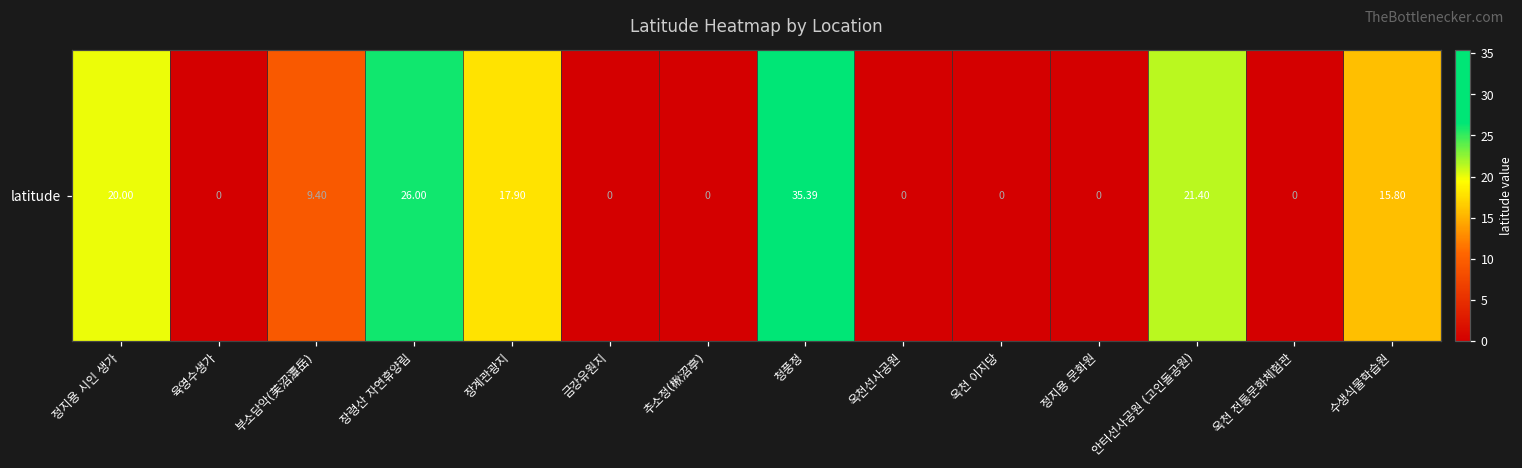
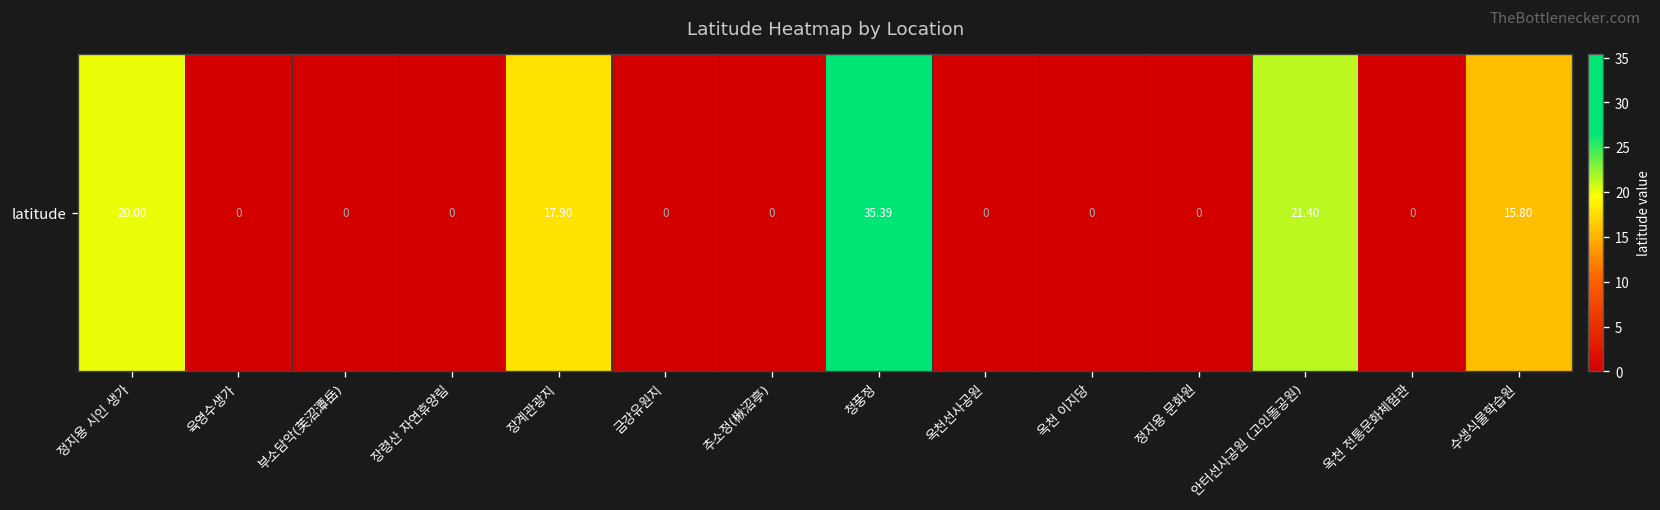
  {
    "latitude": {
      "정지용 시인 생가": 20.00,
      "육영수생가": 0,
-     "부소담악(芙沼潭岳)": 9.40,
-     "장령산 자연휴양림": 26.00,
+     "부소담악(芙沼潭岳)": 0,
+     "장령산 자연휴양림": 0,
      "장계관광지": 17.90,
      "금강유원지": 0,
      "추소정(楸沼亭)": 0,
      "청풍정": 35.39,
      "옥천선사공원": 0,
      "옥천 이지당": 0,
      "정지용 문화원": 0,
      "안터선사공원 (고인돌공원)": 21.40,
      "옥천 전통문화체험관": 0,
      "수생식물학습원": 15.80
    }
  }
